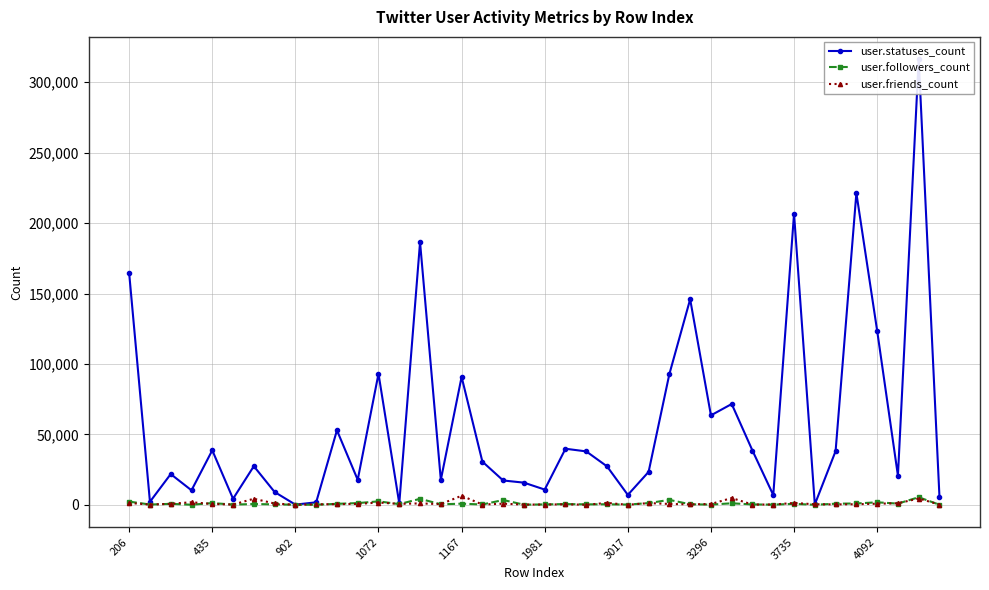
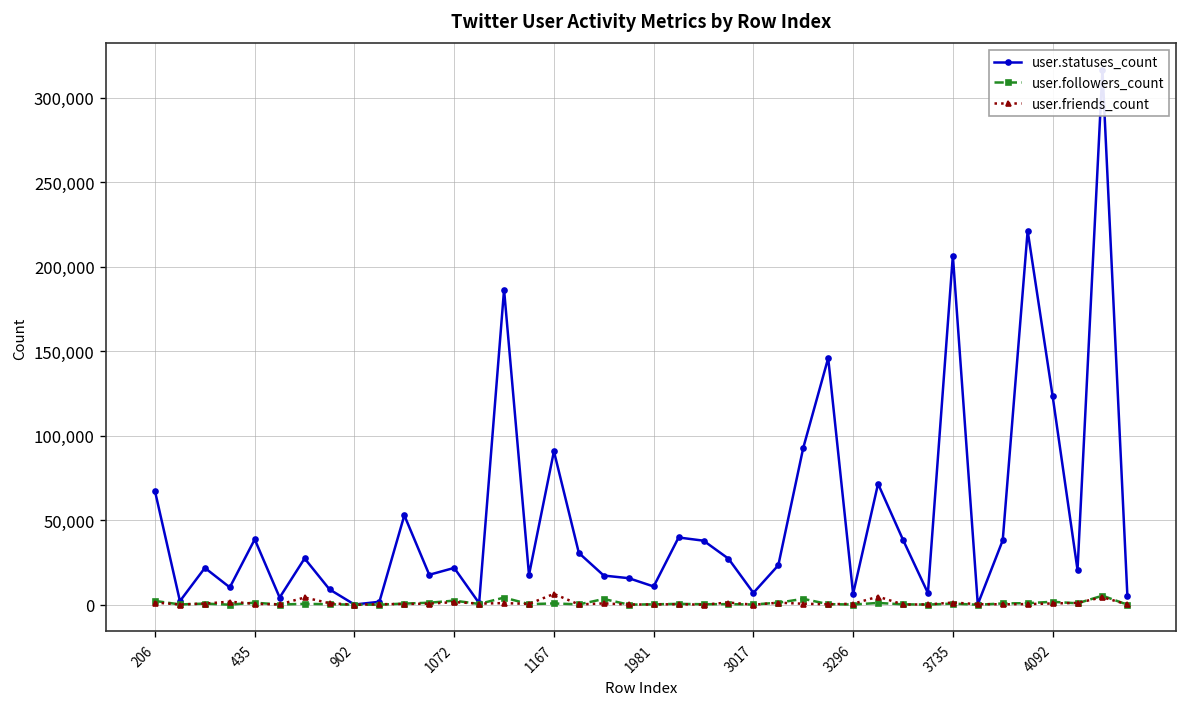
  {
    "user.statuses_count": {
-     "206": "164,000",
+     "206": "67,000",
      "435": "39,000",
-     "1072": "93,000",
+     "1072": "22,000",
      "1167": "91,000",
      "1981": "11,000",
      "3017": "7,000",
-     "3296": "64,000",
+     "3296": "6,000",
      "3735": "207,000",
      "4092": "124,000"
    },
    "user.followers_count": {
      "1167": "1,000"
    },
    "user.friends_count": {
      "1167": "6,000"
    }
  }
